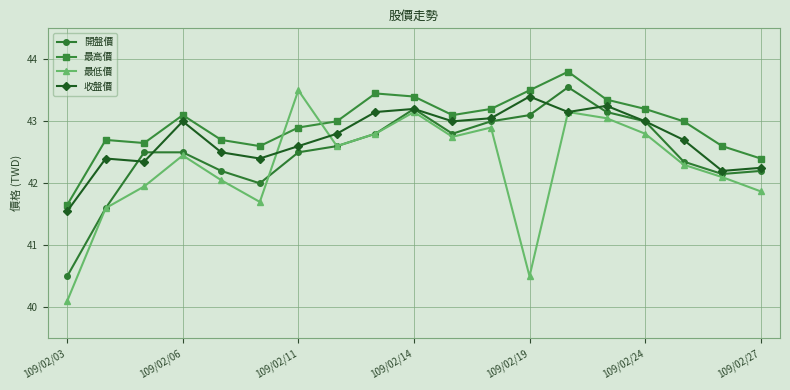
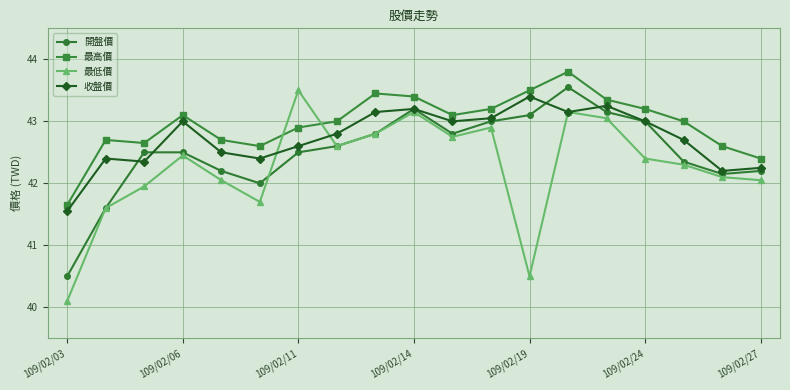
  {
    "最低價": {
      "109/02/03": 40.1,
      "109/02/06": 42.5,
      "109/02/11": 43.5,
      "109/02/14": 43.2,
      "109/02/19": 40.5,
-     "109/02/24": 42.8,
-     "109/02/27": 41.9
+     "109/02/24": 42.4,
+     "109/02/27": 42.1
    }
  }
